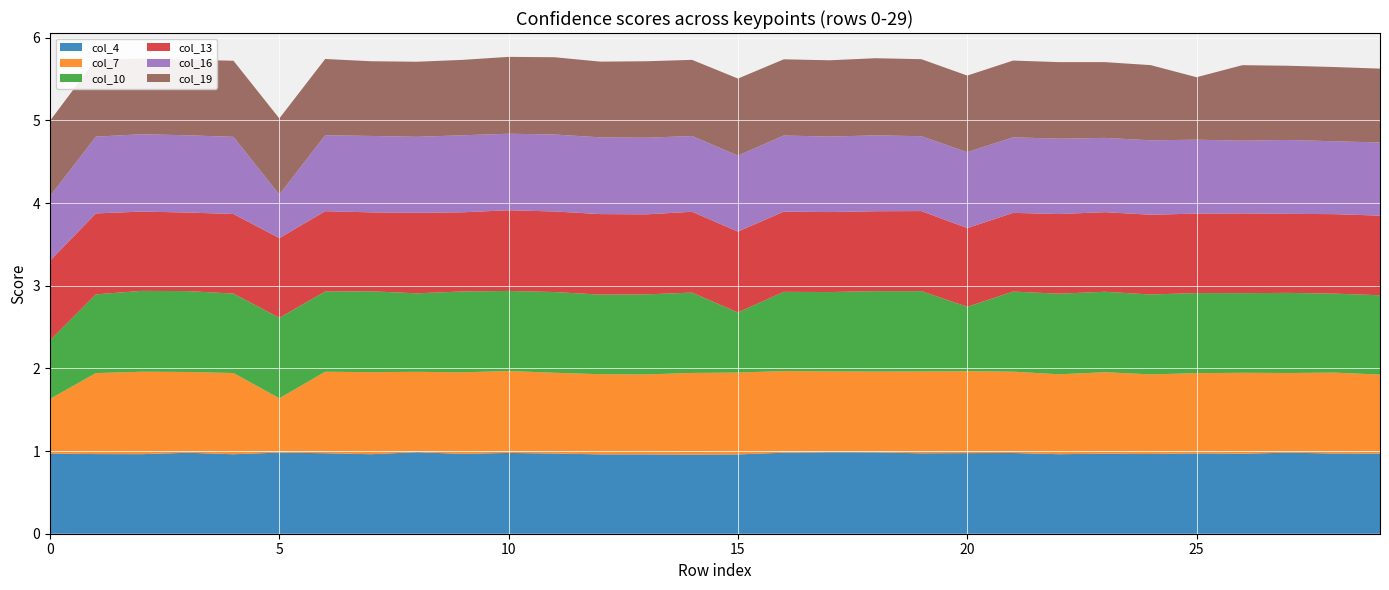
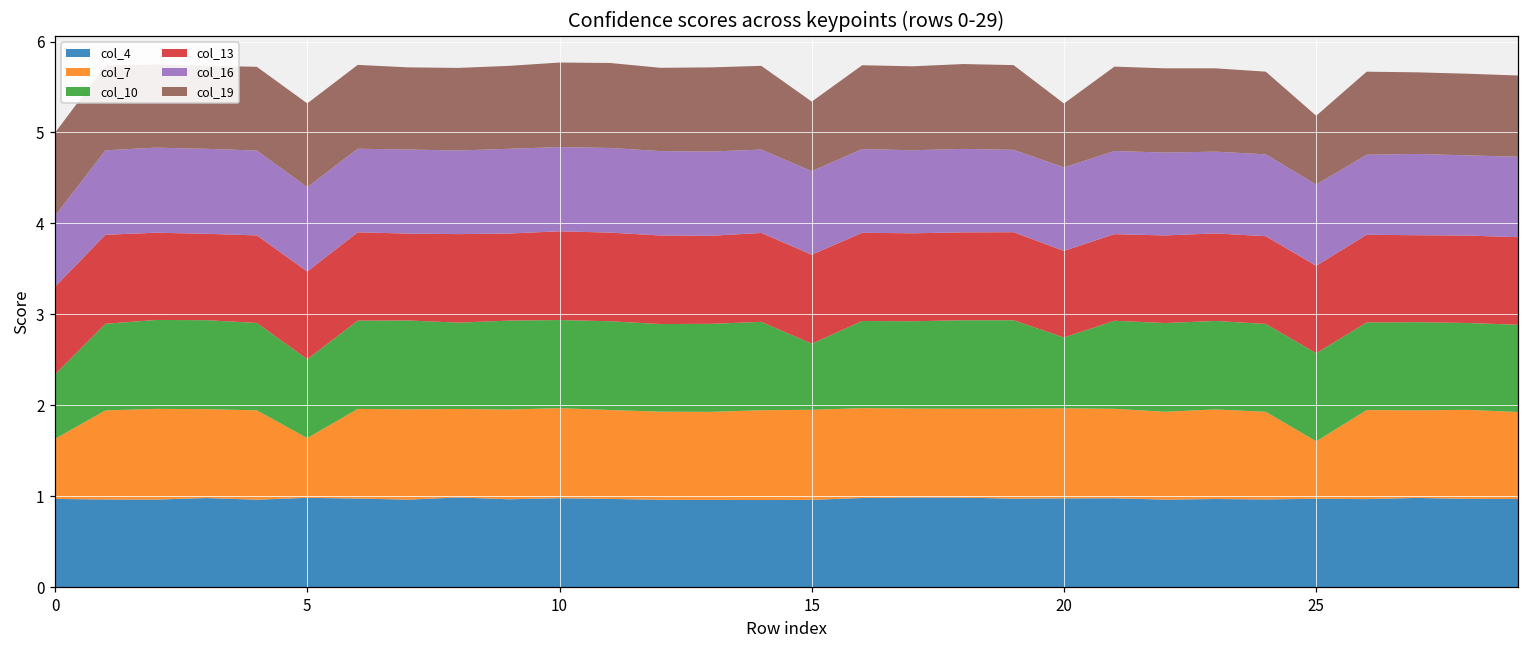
  {
    "col_4": {
      "0": 1.0,
      "5": 1.0,
      "10": 1.0,
      "15": 1.0,
      "20": 1.0,
      "25": 1.0
    },
    "col_7": {
      "0": 0.7,
      "5": 0.7,
      "10": 1.0,
      "15": 1.0,
      "20": 1.0,
-     "25": 1.0
+     "25": 0.6
    },
    "col_10": {
      "0": 0.7,
-     "5": 1.0,
+     "5": 0.9,
      "10": 1.0,
      "15": 0.7,
      "20": 0.8,
      "25": 1.0
    },
    "col_13": {
      "0": 1.0,
      "5": 1.0,
      "10": 1.0,
      "15": 1.0,
      "20": 1.0,
      "25": 1.0
    },
    "col_16": {
      "0": 0.8,
-     "5": 0.5,
+     "5": 0.9,
      "10": 0.9,
      "15": 0.9,
      "20": 0.9,
      "25": 0.9
    },
    "col_19": {
      "0": 0.9,
      "5": 0.9,
      "10": 0.9,
-     "15": 0.9,
-     "20": 0.9,
+     "15": 0.8,
+     "20": 0.7,
      "25": 0.8
    }
  }
